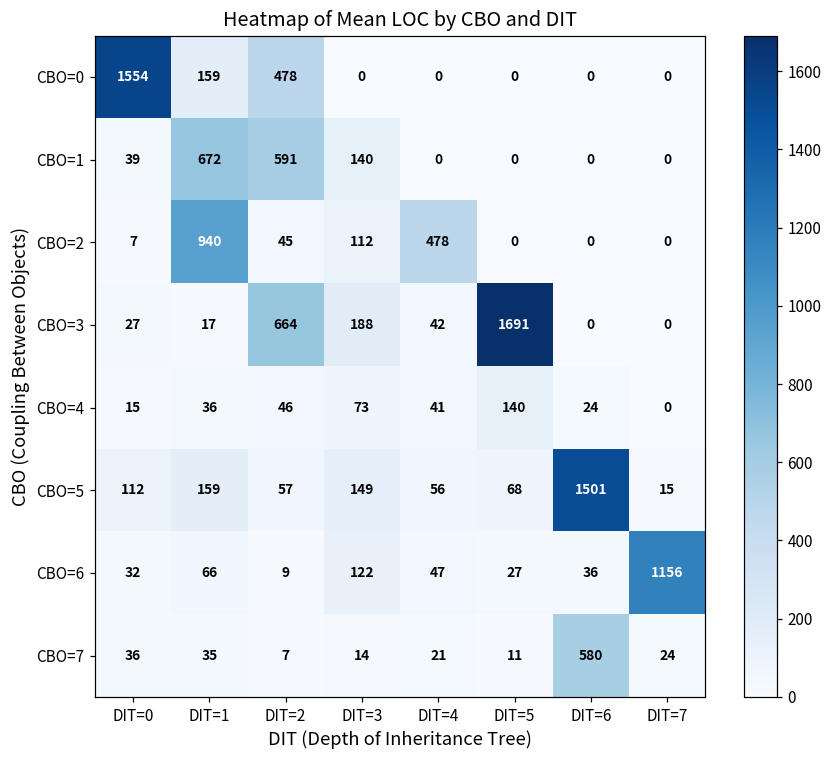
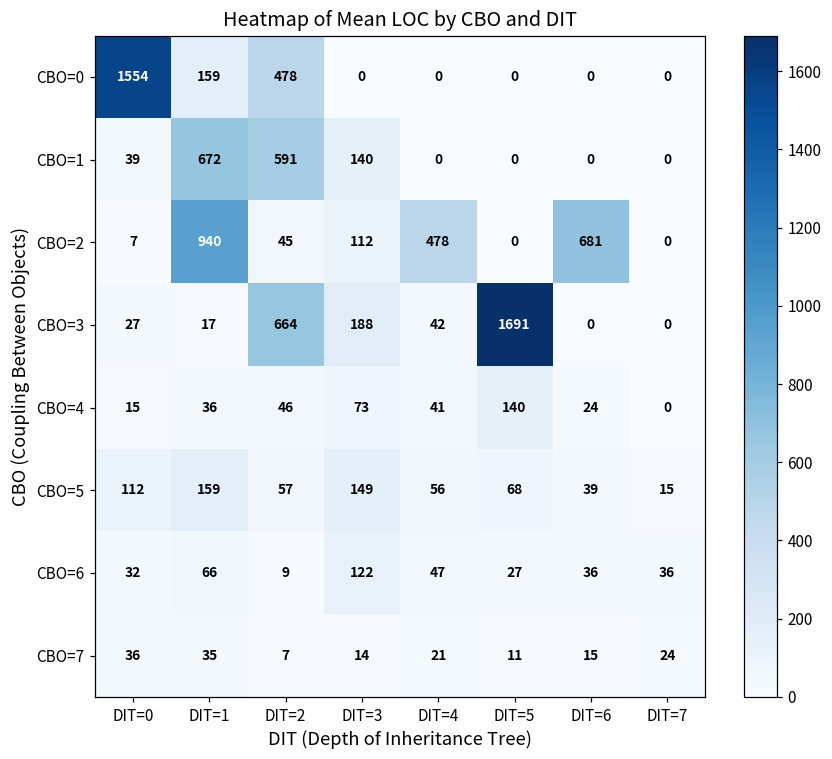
  {
    "CBO=0": {
      "DIT=0": 1554,
      "DIT=1": 159,
      "DIT=2": 478,
      "DIT=3": 0,
      "DIT=4": 0,
      "DIT=5": 0,
      "DIT=6": 0,
      "DIT=7": 0
    },
    "CBO=1": {
      "DIT=0": 39,
      "DIT=1": 672,
      "DIT=2": 591,
      "DIT=3": 140,
      "DIT=4": 0,
      "DIT=5": 0,
      "DIT=6": 0,
      "DIT=7": 0
    },
    "CBO=2": {
      "DIT=0": 7,
      "DIT=1": 940,
      "DIT=2": 45,
      "DIT=3": 112,
      "DIT=4": 478,
      "DIT=5": 0,
-     "DIT=6": 0,
+     "DIT=6": 681,
      "DIT=7": 0
    },
    "CBO=3": {
      "DIT=0": 27,
      "DIT=1": 17,
      "DIT=2": 664,
      "DIT=3": 188,
      "DIT=4": 42,
      "DIT=5": 1691,
      "DIT=6": 0,
      "DIT=7": 0
    },
    "CBO=4": {
      "DIT=0": 15,
      "DIT=1": 36,
      "DIT=2": 46,
      "DIT=3": 73,
      "DIT=4": 41,
      "DIT=5": 140,
      "DIT=6": 24,
      "DIT=7": 0
    },
    "CBO=5": {
      "DIT=0": 112,
      "DIT=1": 159,
      "DIT=2": 57,
      "DIT=3": 149,
      "DIT=4": 56,
      "DIT=5": 68,
-     "DIT=6": 1501,
+     "DIT=6": 39,
      "DIT=7": 15
    },
    "CBO=6": {
      "DIT=0": 32,
      "DIT=1": 66,
      "DIT=2": 9,
      "DIT=3": 122,
      "DIT=4": 47,
      "DIT=5": 27,
      "DIT=6": 36,
-     "DIT=7": 1156
+     "DIT=7": 36
    },
    "CBO=7": {
      "DIT=0": 36,
      "DIT=1": 35,
      "DIT=2": 7,
      "DIT=3": 14,
      "DIT=4": 21,
      "DIT=5": 11,
-     "DIT=6": 580,
+     "DIT=6": 15,
      "DIT=7": 24
    }
  }
